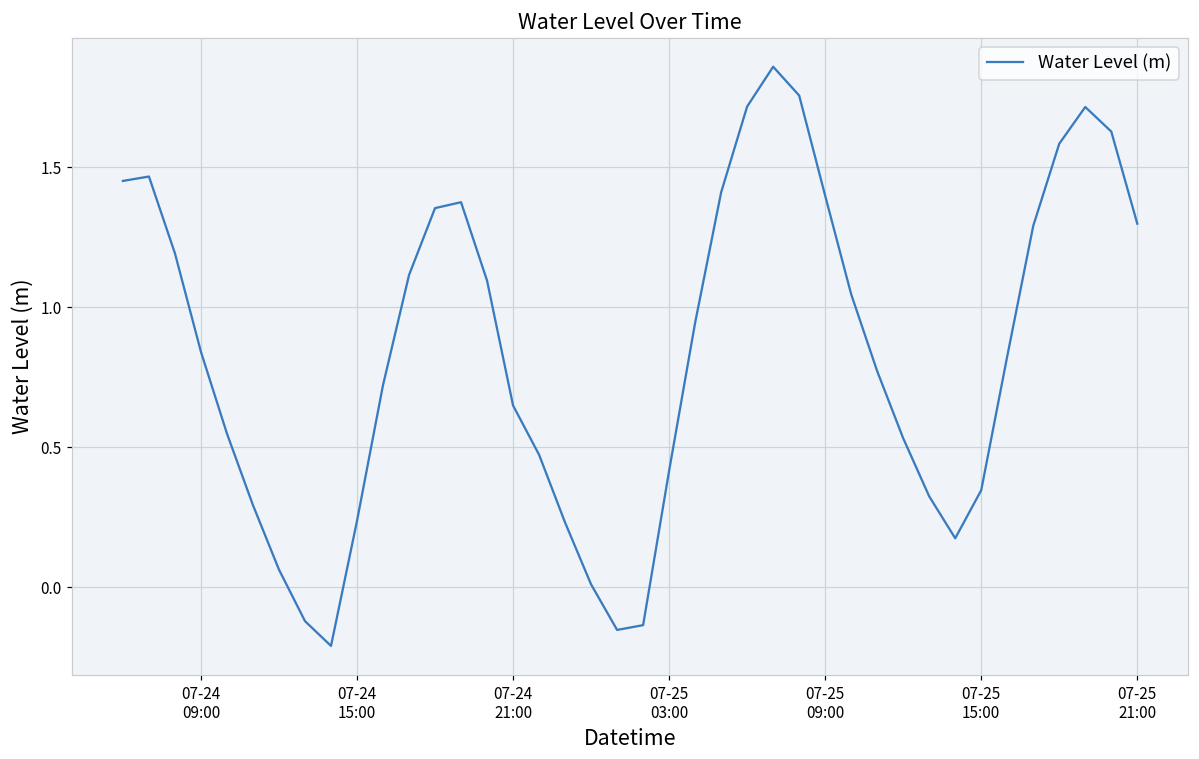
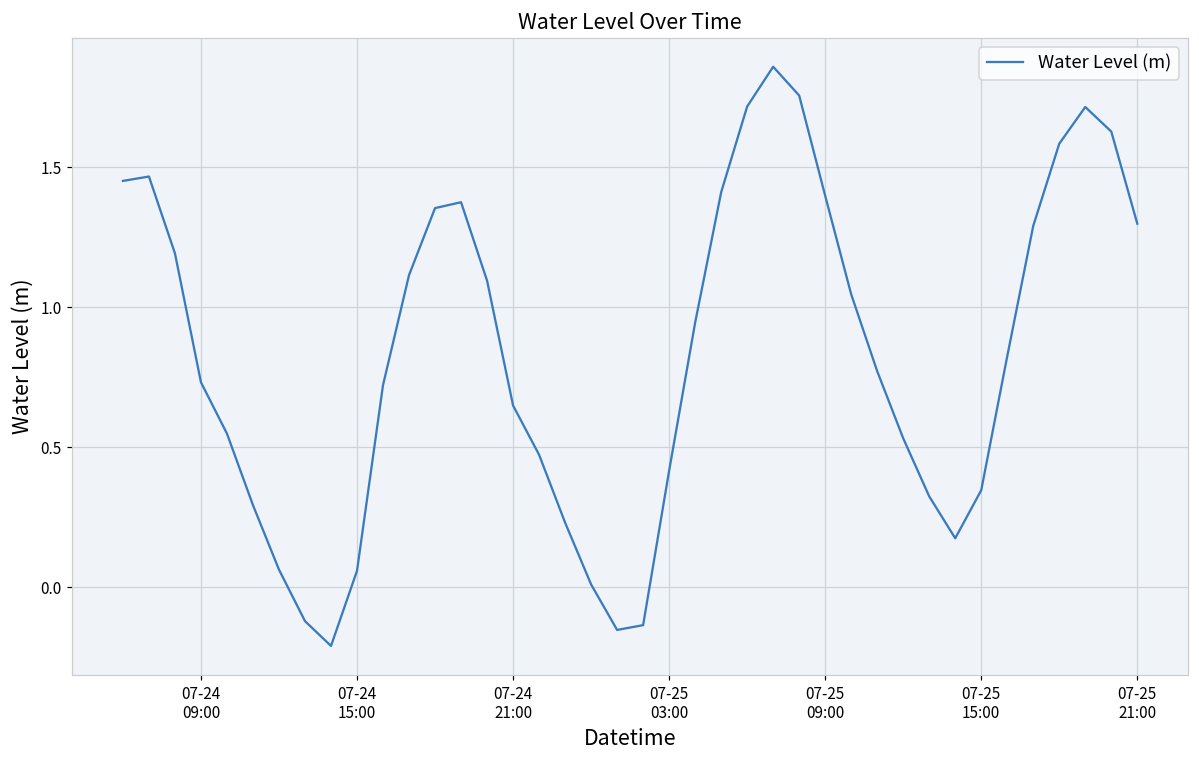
  {
-   "07-24 09:00": 0.84,
-   "07-24 15:00": 0.24,
+   "07-24 09:00": 0.73,
+   "07-24 15:00": 0.06,
    "07-24 21:00": 0.65,
    "07-25 03:00": 0.42,
    "07-25 09:00": 1.40,
    "07-25 15:00": 0.35,
    "07-25 21:00": 1.30
  }
